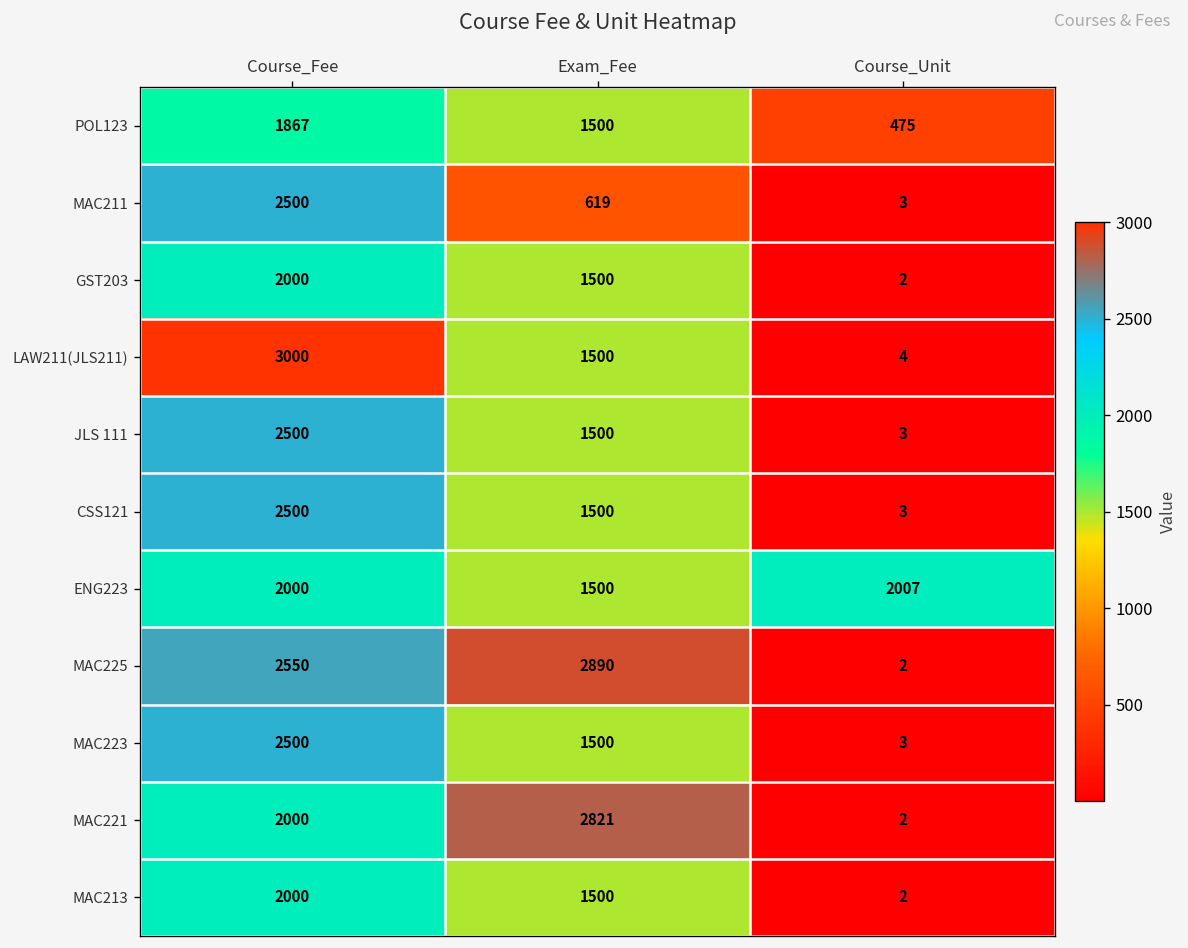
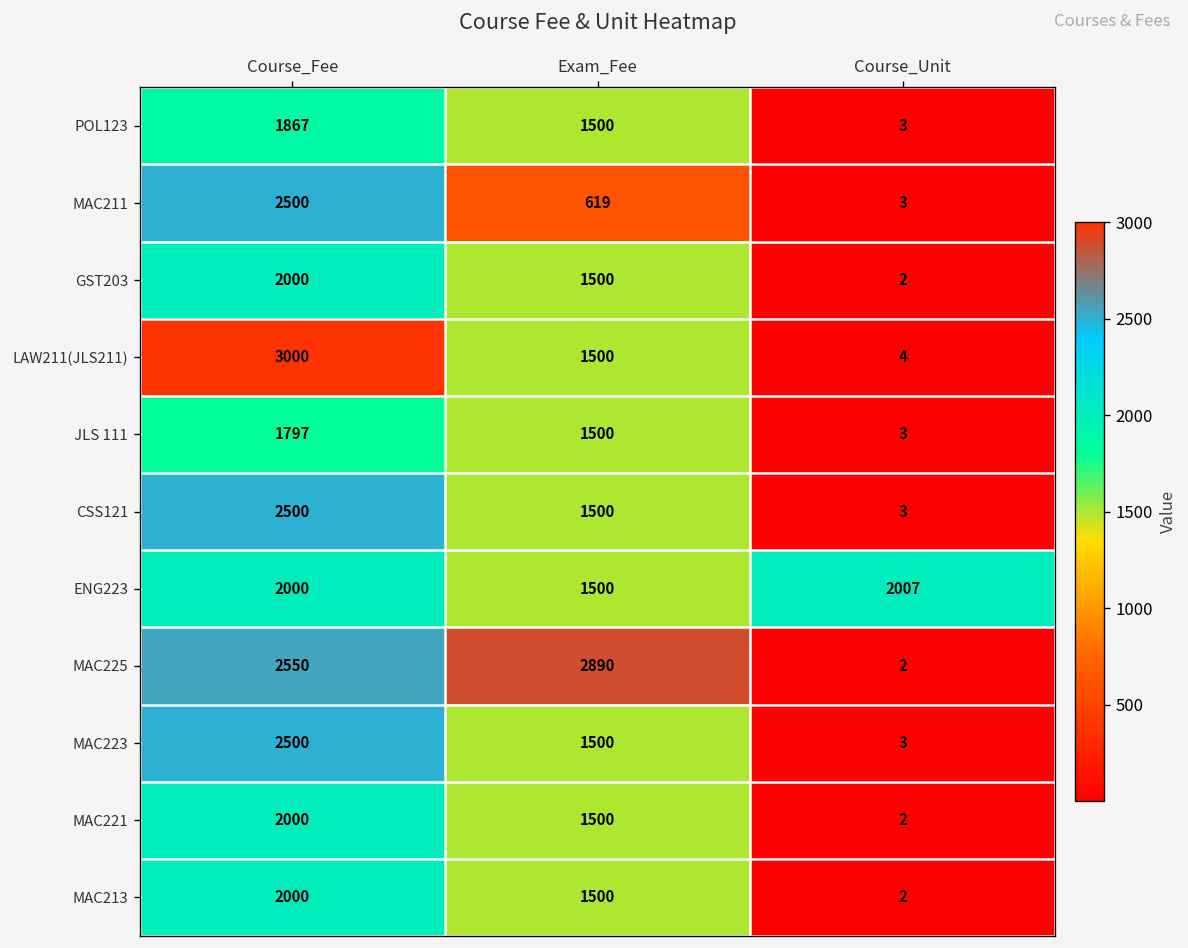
  {
    "POL123": {
      "Course_Fee": 1867,
      "Exam_Fee": 1500,
-     "Course_Unit": 475
+     "Course_Unit": 3
    },
    "MAC211": {
      "Course_Fee": 2500,
      "Exam_Fee": 619,
      "Course_Unit": 3
    },
    "GST203": {
      "Course_Fee": 2000,
      "Exam_Fee": 1500,
      "Course_Unit": 2
    },
    "LAW211(JLS211)": {
      "Course_Fee": 3000,
      "Exam_Fee": 1500,
      "Course_Unit": 4
    },
    "JLS 111": {
-     "Course_Fee": 2500,
+     "Course_Fee": 1797,
      "Exam_Fee": 1500,
      "Course_Unit": 3
    },
    "CSS121": {
      "Course_Fee": 2500,
      "Exam_Fee": 1500,
      "Course_Unit": 3
    },
    "ENG223": {
      "Course_Fee": 2000,
      "Exam_Fee": 1500,
      "Course_Unit": 2007
    },
    "MAC225": {
      "Course_Fee": 2550,
      "Exam_Fee": 2890,
      "Course_Unit": 2
    },
    "MAC223": {
      "Course_Fee": 2500,
      "Exam_Fee": 1500,
      "Course_Unit": 3
    },
    "MAC221": {
      "Course_Fee": 2000,
-     "Exam_Fee": 2821,
+     "Exam_Fee": 1500,
      "Course_Unit": 2
    },
    "MAC213": {
      "Course_Fee": 2000,
      "Exam_Fee": 1500,
      "Course_Unit": 2
    }
  }
